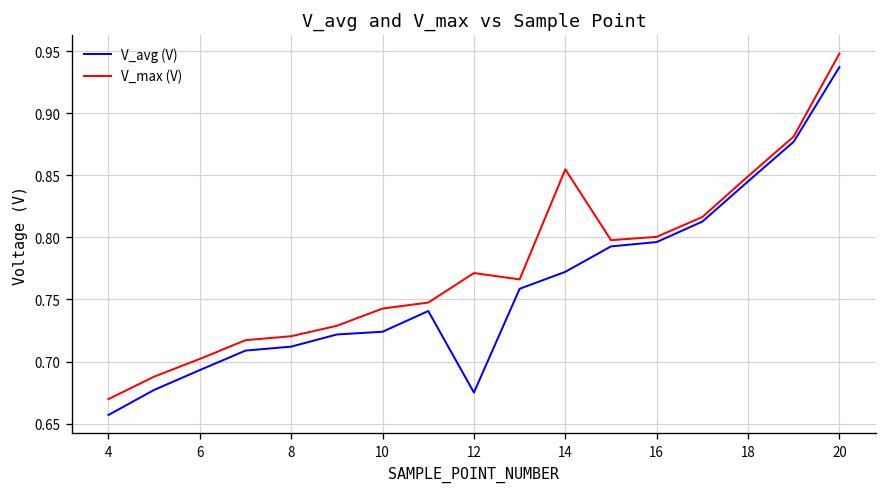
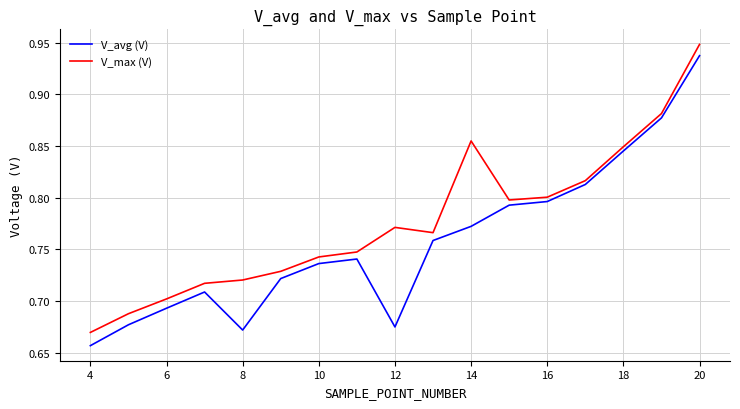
  {
    "V_avg (V)": {
      "4": 0.657,
      "6": 0.693,
-     "8": 0.712,
-     "10": 0.724,
+     "8": 0.672,
+     "10": 0.736,
      "12": 0.675,
      "14": 0.772,
      "16": 0.796,
      "18": 0.845,
      "20": 0.937
    },
    "V_max (V)": {
      "4": 0.670,
      "6": 0.702,
      "8": 0.720,
      "10": 0.743,
      "12": 0.771,
      "14": 0.855,
      "16": 0.801,
      "18": 0.849,
      "20": 0.948
    }
  }
